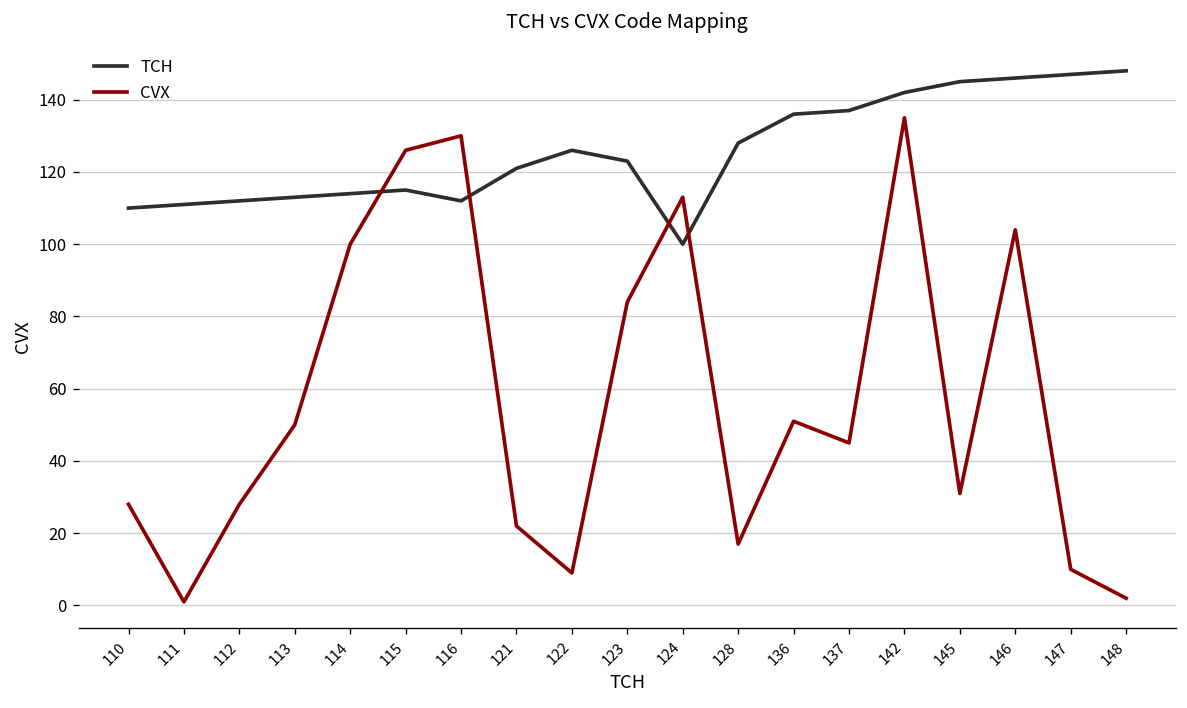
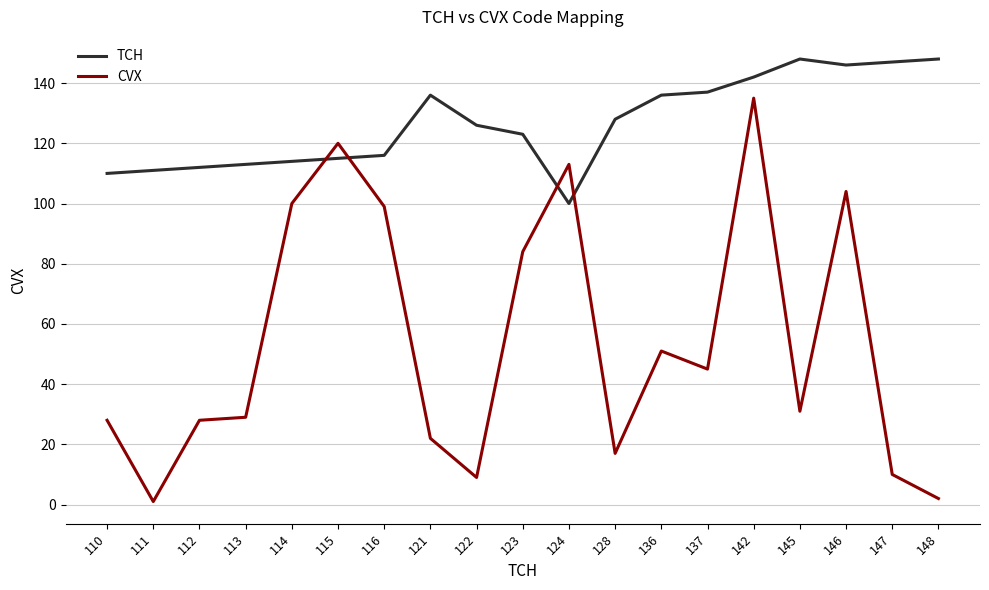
  {
    "TCH": {
      "110": 110,
      "111": 111,
      "112": 112,
      "113": 113,
      "114": 114,
      "115": 115,
-     "116": 112,
-     "121": 121,
+     "116": 116,
+     "121": 136,
      "122": 126,
      "123": 123,
      "124": 100,
      "128": 128,
      "136": 136,
      "137": 137,
      "142": 142,
-     "145": 145,
+     "145": 148,
      "146": 146,
      "147": 147,
      "148": 148
    },
    "CVX": {
      "110": 28,
      "111": 1,
      "112": 28,
-     "113": 50,
+     "113": 29,
      "114": 100,
-     "115": 126,
-     "116": 130,
+     "115": 120,
+     "116": 99,
      "121": 22,
      "122": 9,
      "123": 84,
      "124": 113,
      "128": 17,
      "136": 51,
      "137": 45,
      "142": 135,
      "145": 31,
      "146": 104,
      "147": 10,
      "148": 2
    }
  }
